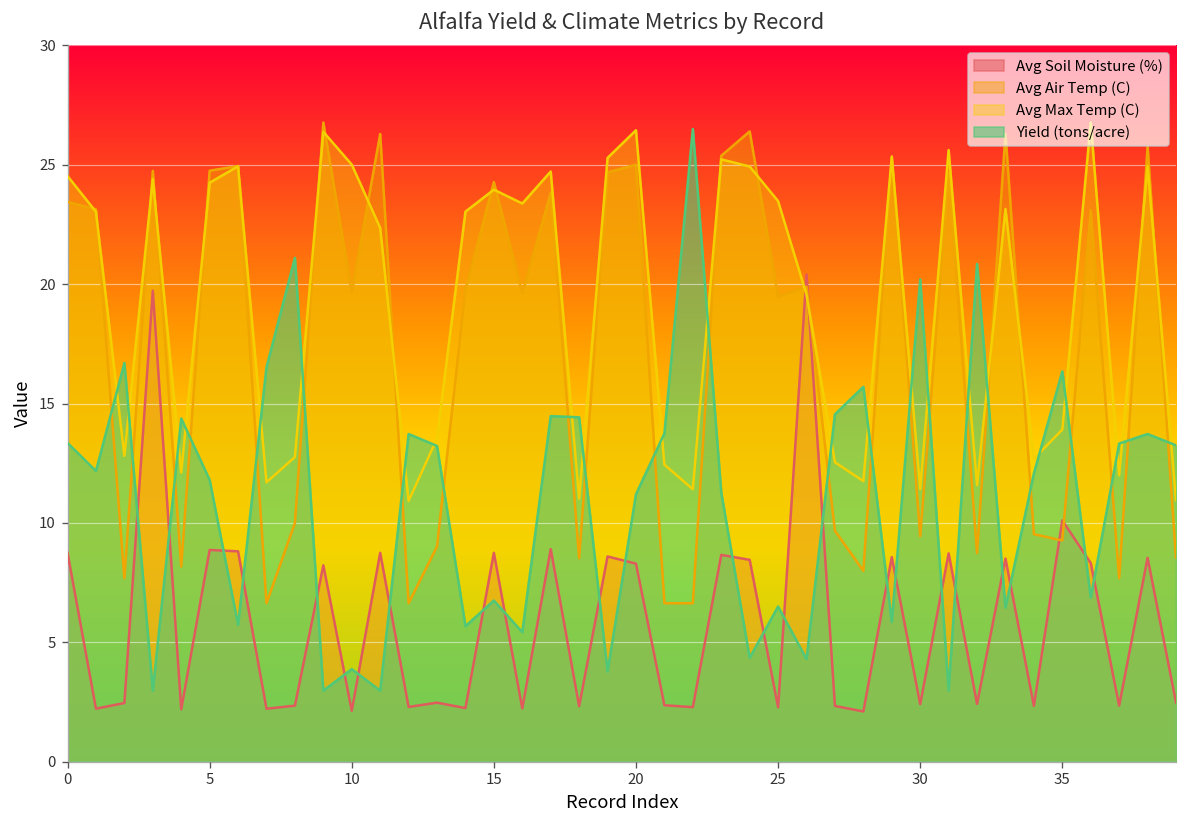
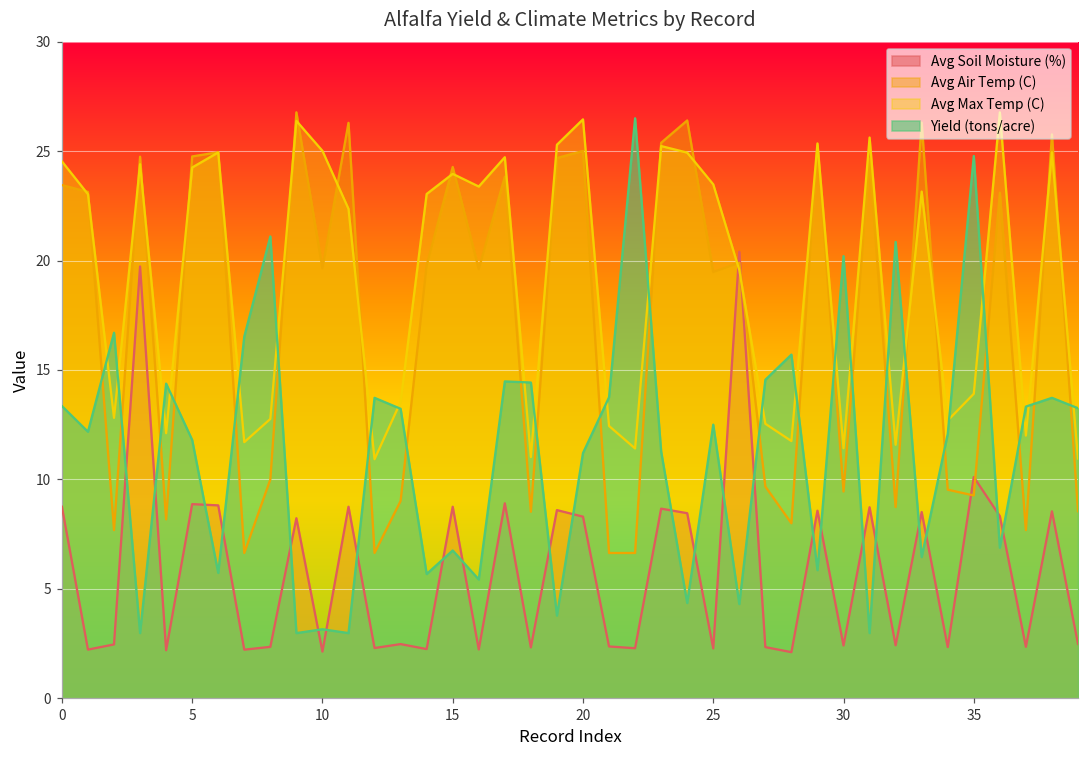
  {
    "Avg Soil Moisture (%)": {
      "0": 8.7,
      "5": 8.9,
      "10": 2.1,
      "15": 8.7,
      "20": 8.3,
      "25": 2.3,
      "30": 2.4,
      "35": 10.1
    },
    "Yield (tons/acre)": {
      "0": 13.4,
      "5": 11.8,
-     "10": 3.9,
+     "10": 3.2,
      "15": 6.8,
      "20": 11.2,
-     "25": 6.5,
+     "25": 12.5,
      "30": 20.2,
-     "35": 16.4
+     "35": 24.8
    }
  }
